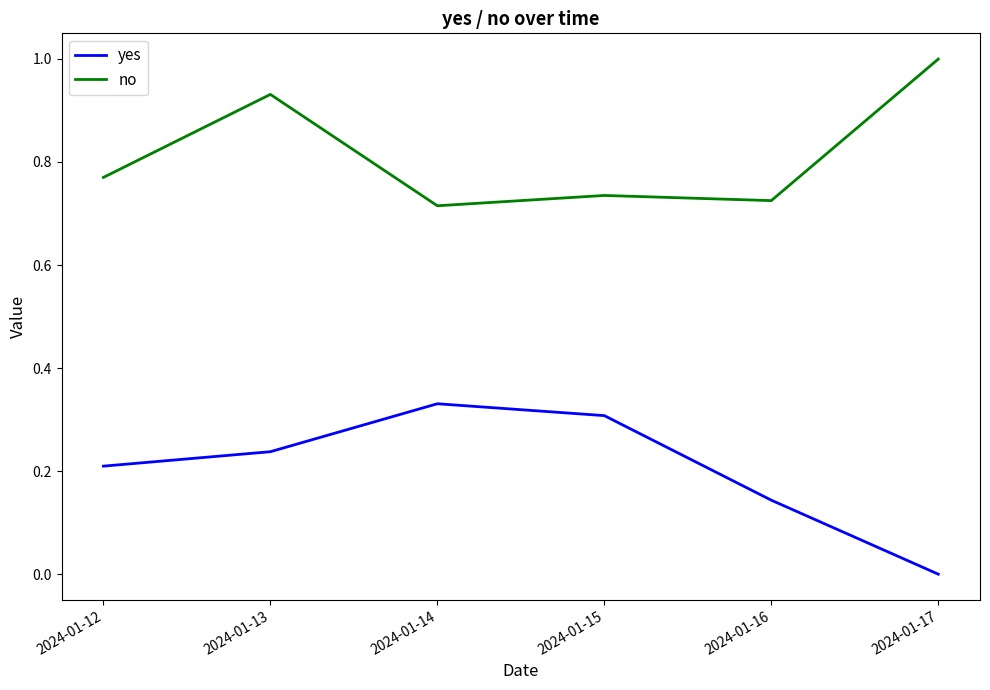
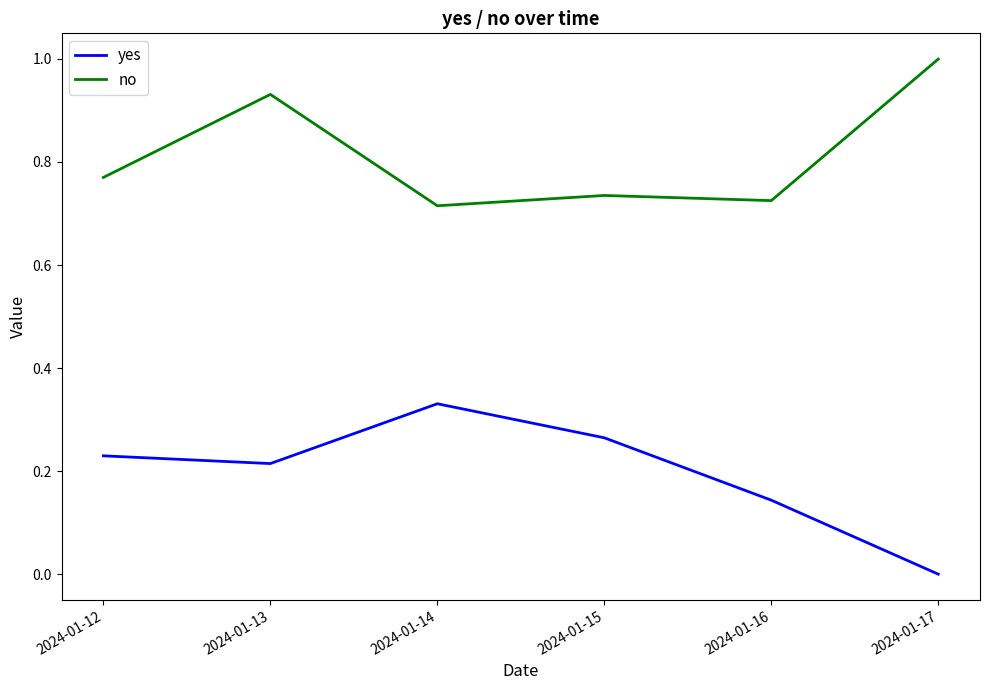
  {
    "yes": {
-     "2024-01-12": 0.21,
-     "2024-01-13": 0.24,
+     "2024-01-12": 0.23,
+     "2024-01-13": 0.22,
      "2024-01-14": 0.33,
-     "2024-01-15": 0.31,
+     "2024-01-15": 0.27,
      "2024-01-16": 0.14,
      "2024-01-17": 0.00
    },
    "no": {
      "2024-01-12": 0.77,
      "2024-01-13": 0.93,
      "2024-01-14": 0.72,
      "2024-01-15": 0.74,
      "2024-01-16": 0.73,
      "2024-01-17": 1.00
    }
  }
